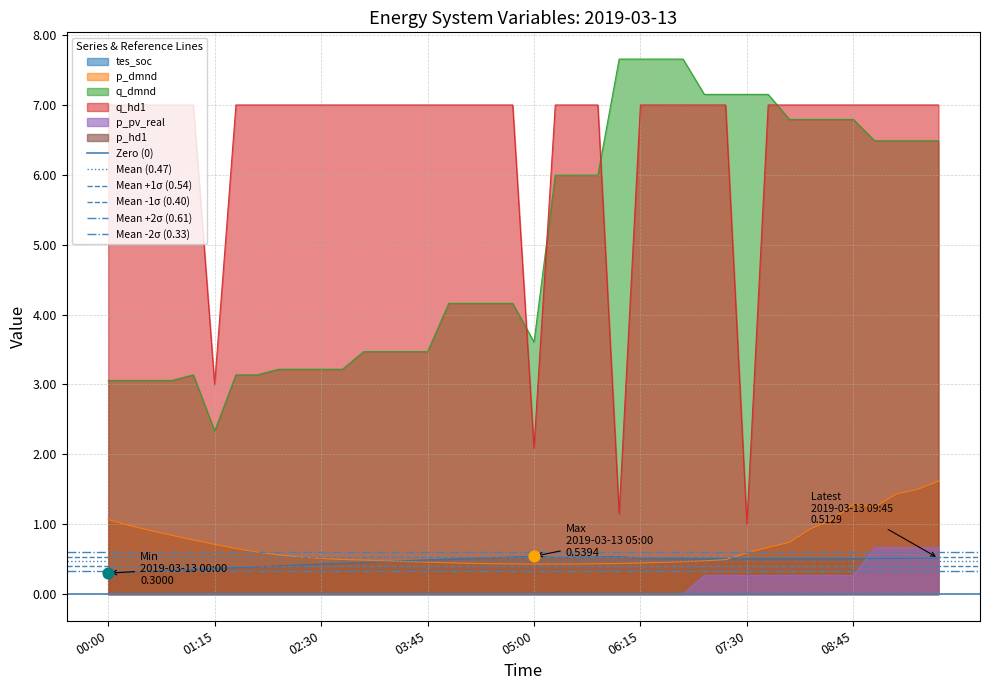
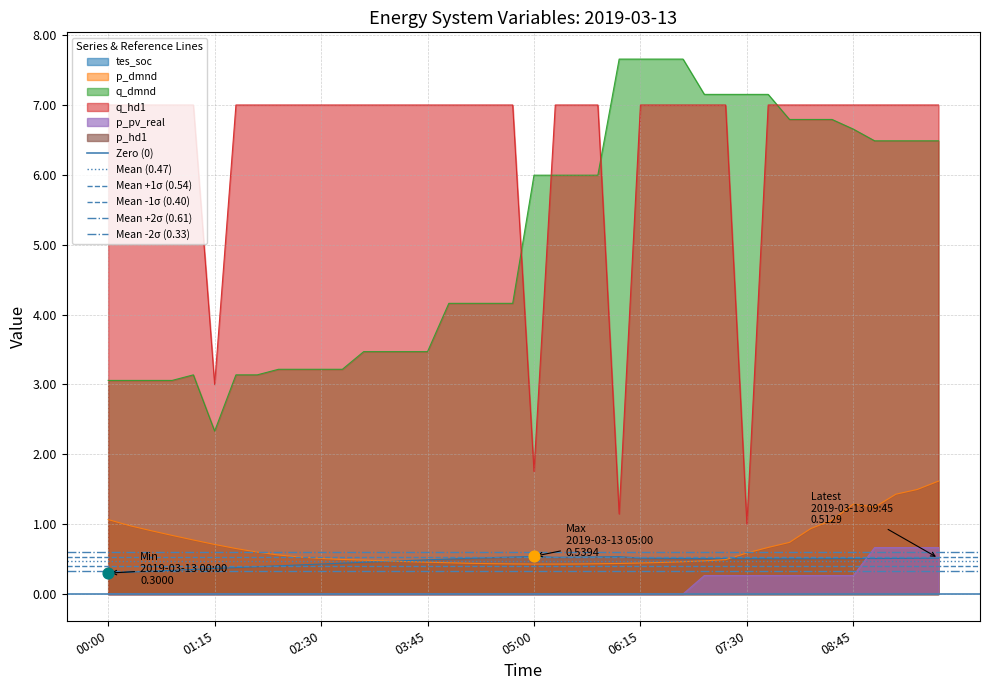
  {
    "tes_soc": {
      "02:30": 0.4,
      "07:30": 0.5,
      "08:45": 0.5
    },
    "q_dmnd": {
      "00:00": 3.1,
      "01:15": 2.3,
      "02:30": 3.2,
      "03:45": 3.5,
-     "05:00": 3.6,
+     "05:00": 6.0,
      "06:15": 7.7,
      "07:30": 7.2,
-     "08:45": 6.8
+     "08:45": 6.7
    },
    "q_hd1": {
      "01:15": 3.0,
      "02:30": 7.0,
      "03:45": 7.0,
-     "05:00": 2.1,
+     "05:00": 1.8,
      "06:15": 7.0,
      "07:30": 1.0,
      "08:45": 7.0
    },
    "p_pv_real": {
      "07:30": 0.3,
      "08:45": 0.3
    },
    "p_hd1": {
      "07:30": 0.0,
      "08:45": 0.0
    }
  }
